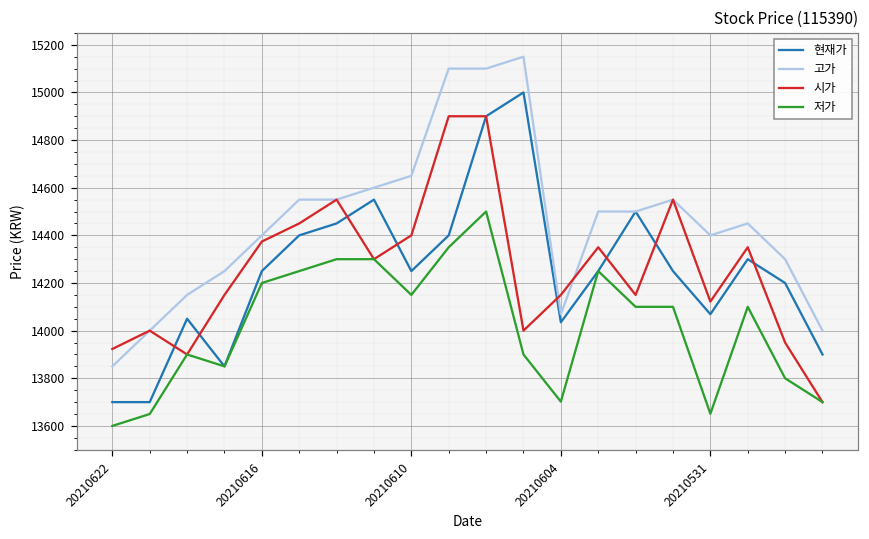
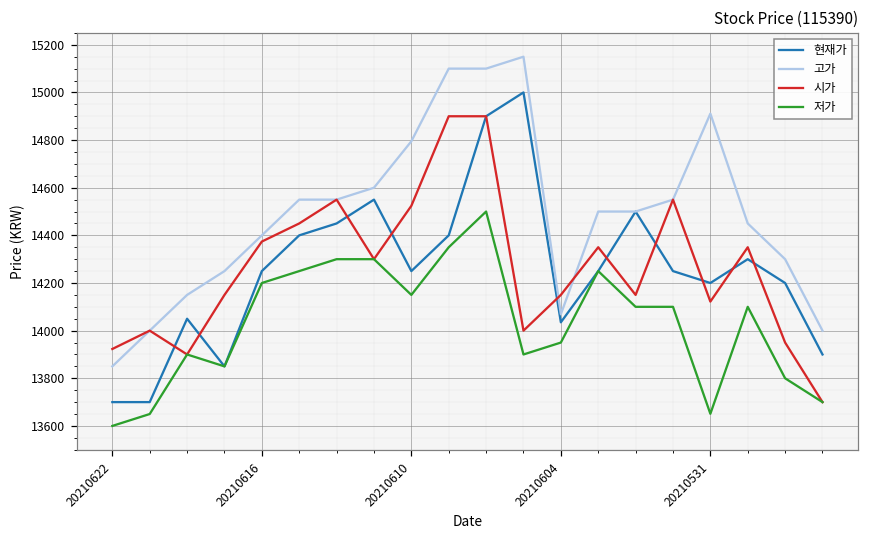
  {
    "현재가": {
      "20210622": 13700,
      "20210616": 14250,
      "20210610": 14250,
      "20210604": 14040,
-     "20210531": 14070
+     "20210531": 14200
    },
    "고가": {
      "20210622": 13850,
      "20210616": 14400,
-     "20210610": 14650,
+     "20210610": 14800,
      "20210604": 14070,
-     "20210531": 14400
+     "20210531": 14910
    },
    "시가": {
      "20210622": 13920,
      "20210616": 14370,
-     "20210610": 14400,
+     "20210610": 14520,
      "20210604": 14150,
      "20210531": 14120
    },
    "저가": {
      "20210622": 13600,
      "20210616": 14200,
      "20210610": 14150,
-     "20210604": 13700,
+     "20210604": 13950,
      "20210531": 13650
    }
  }
